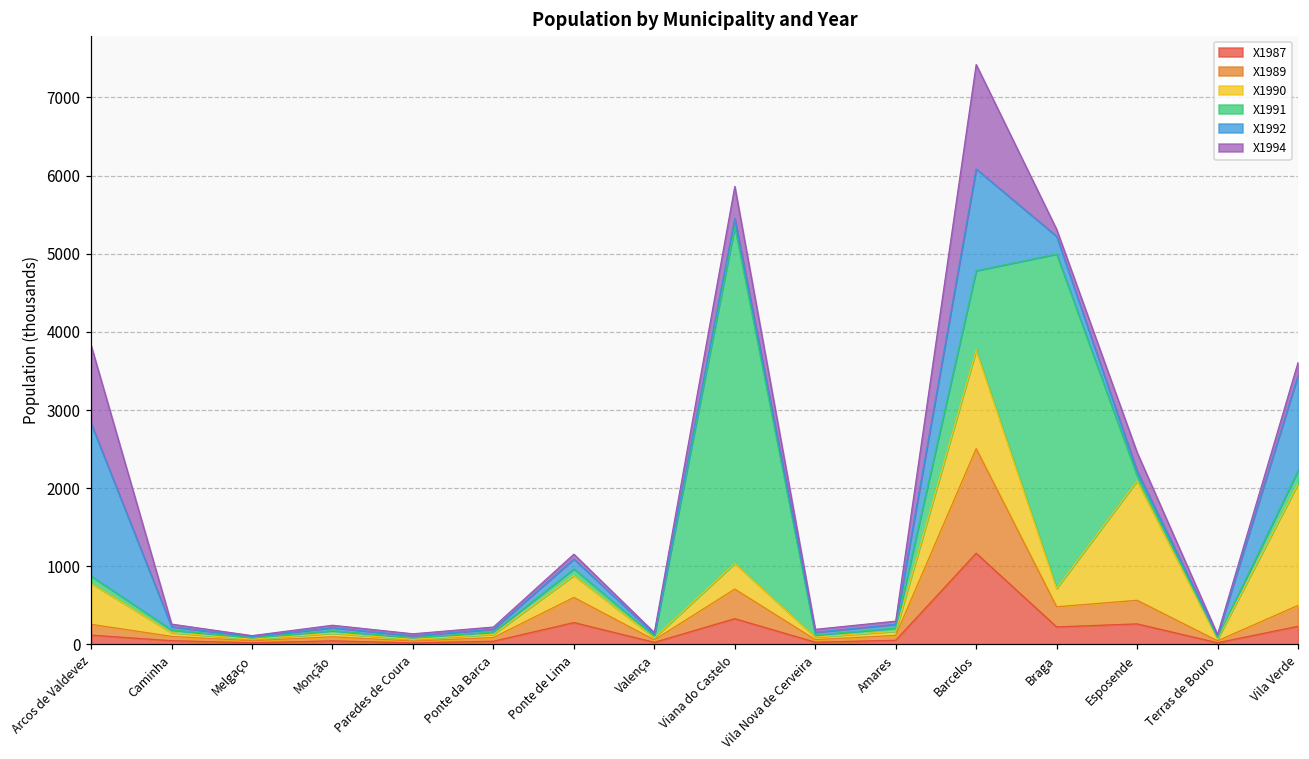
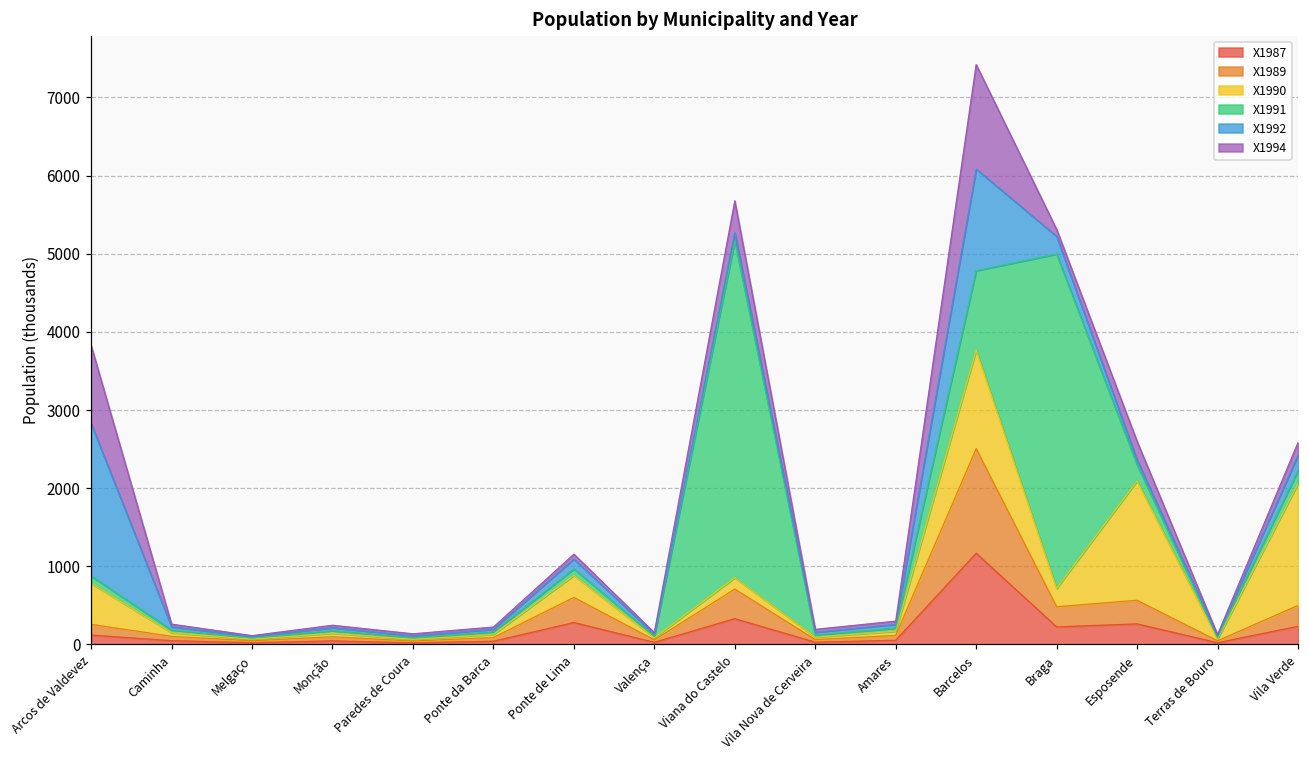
  {
    "X1990": {
      "Arcos de Valdevez": 500,
      "Ponte de Lima": 300,
-     "Viana do Castelo": 300,
+     "Viana do Castelo": 100,
      "Amares": 100,
      "Barcelos": 1300,
      "Braga": 200,
      "Esposende": 1500,
      "Vila Verde": 1600
    },
    "X1991": {
      "Arcos de Valdevez": 100,
      "Ponte de Lima": 100,
      "Viana do Castelo": 4300,
      "Amares": 0,
      "Barcelos": 1000,
      "Braga": 4300,
-     "Esposende": 100,
+     "Esposende": 200,
      "Vila Verde": 200
    },
    "X1992": {
      "Arcos de Valdevez": 2000,
      "Ponte de Lima": 100,
      "Viana do Castelo": 100,
      "Amares": 0,
      "Barcelos": 1300,
      "Braga": 200,
      "Esposende": 100,
-     "Vila Verde": 1200
+     "Vila Verde": 200
    },
    "X1994": {
      "Arcos de Valdevez": 1000,
      "Ponte de Lima": 100,
      "Viana do Castelo": 400,
      "Vila Nova de Cerveira": 0,
      "Amares": 0,
      "Barcelos": 1300,
      "Braga": 100,
      "Esposende": 200,
      "Vila Verde": 200
    }
  }
